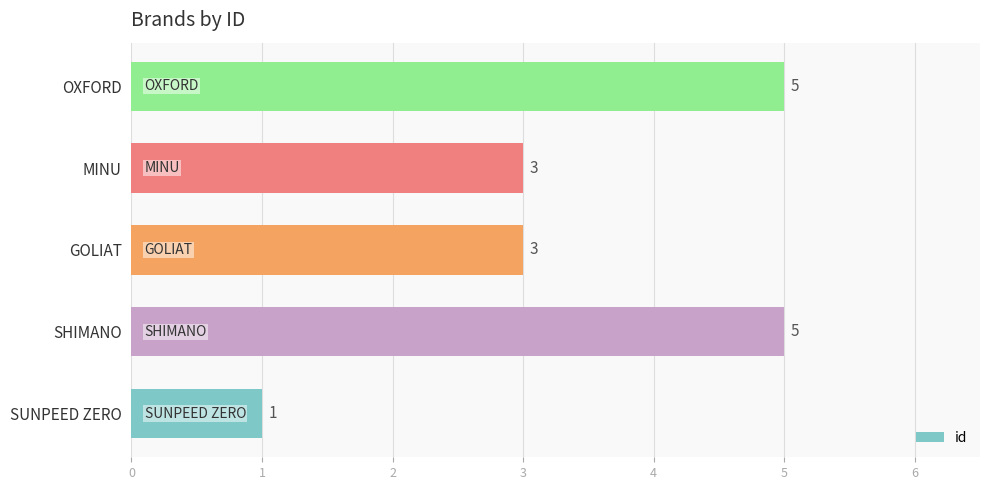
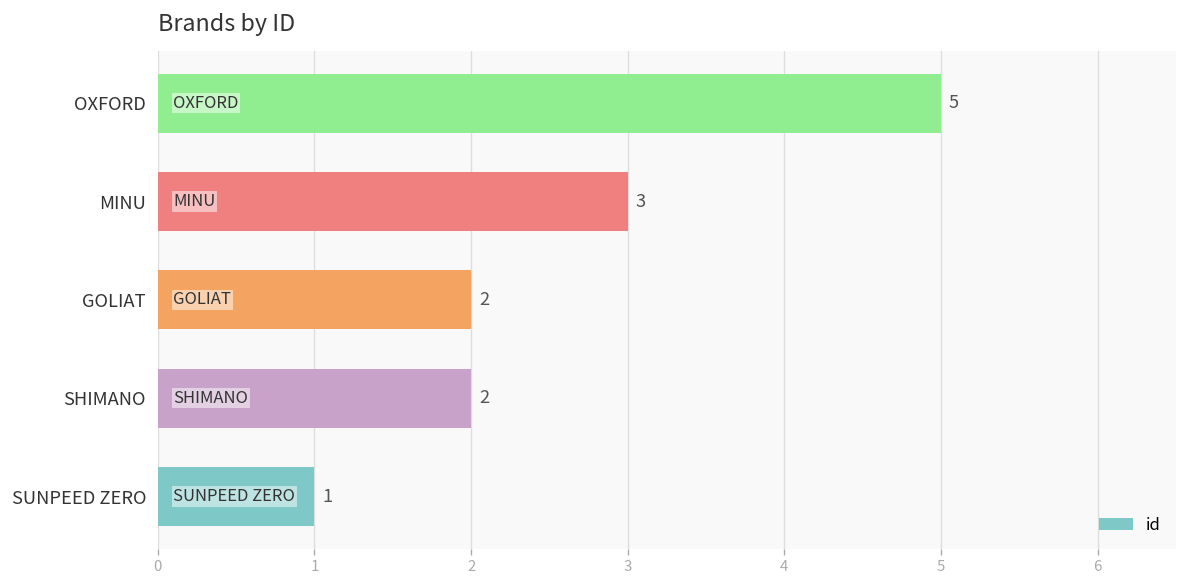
  {
    "OXFORD": 5,
    "MINU": 3,
-   "GOLIAT": 3,
-   "SHIMANO": 5,
+   "GOLIAT": 2,
+   "SHIMANO": 2,
    "SUNPEED ZERO": 1
  }
